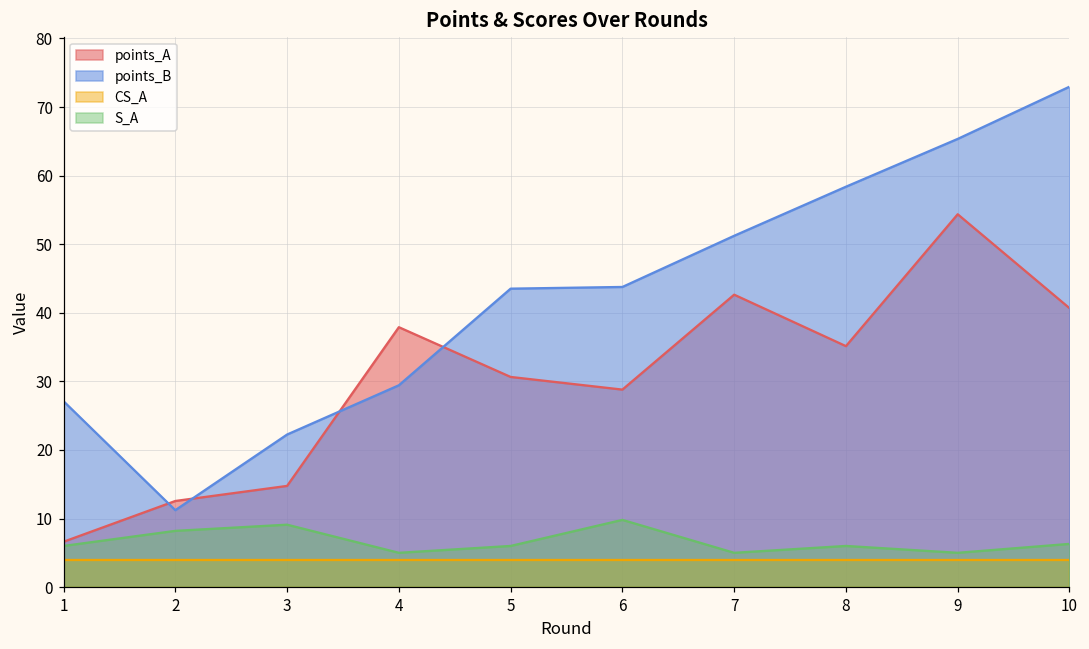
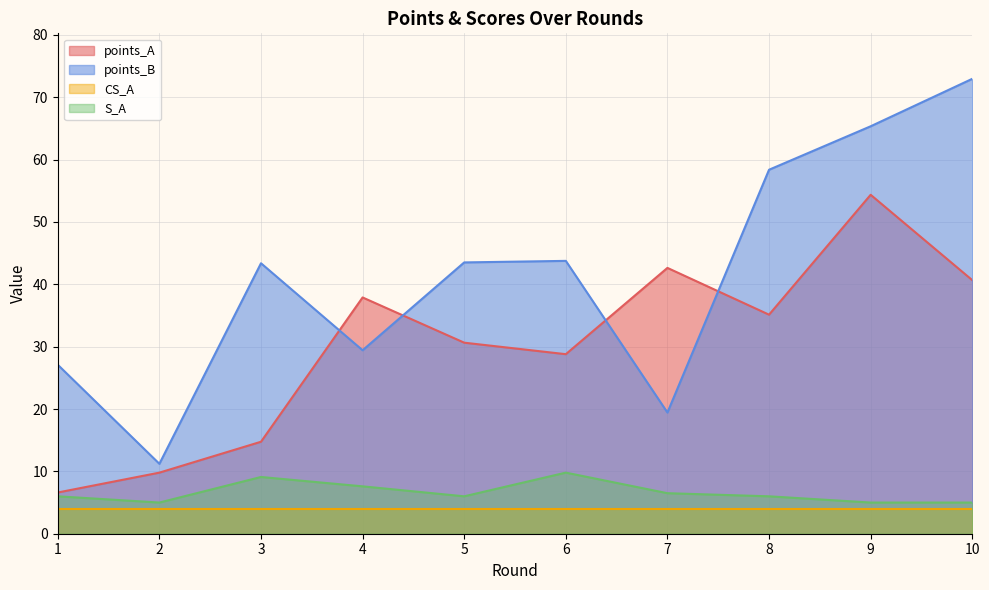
  {
    "points_A": {
      "1": 7,
-     "2": 13,
+     "2": 10,
      "3": 15,
      "4": 38,
      "5": 31,
      "6": 29,
      "7": 43,
      "8": 35,
      "9": 54,
      "10": 41
    },
    "points_B": {
      "1": 27,
      "2": 11,
-     "3": 22,
+     "3": 43,
      "4": 29,
      "5": 44,
      "6": 44,
-     "7": 51,
+     "7": 19,
      "8": 58,
      "9": 65,
      "10": 73
    },
    "CS_A": {
      "1": 4,
      "2": 4,
      "3": 4,
      "4": 4,
      "5": 4,
      "6": 4,
      "7": 4,
      "8": 4,
      "9": 4,
      "10": 4
    },
    "S_A": {
      "1": 6,
-     "2": 8,
+     "2": 5,
      "3": 9,
-     "4": 5,
+     "4": 8,
      "5": 6,
      "6": 10,
-     "7": 5,
+     "7": 7,
      "8": 6,
      "9": 5,
-     "10": 6
+     "10": 5
    }
  }
